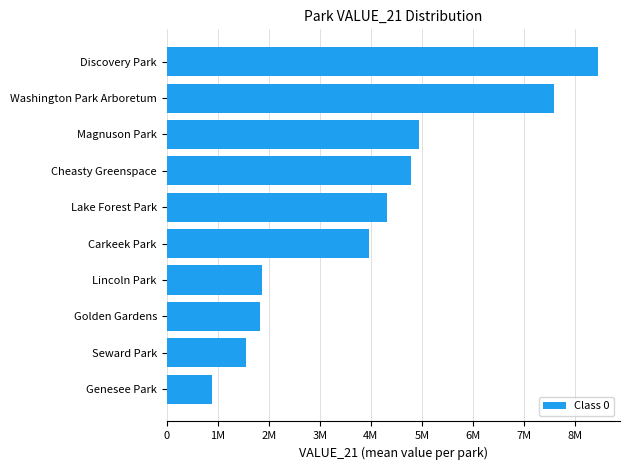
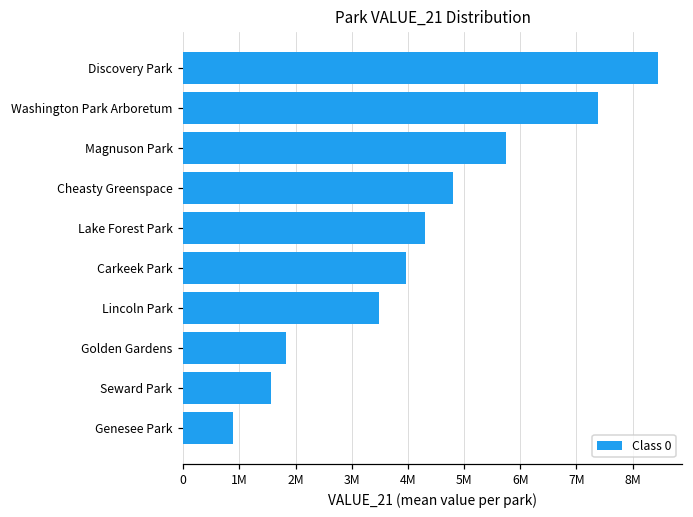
  {
    "Discovery Park": 8500000,
-   "Washington Park Arboretum": 7600000,
-   "Magnuson Park": 4900000,
+   "Washington Park Arboretum": 7400000,
+   "Magnuson Park": 5700000,
    "Cheasty Greenspace": 4800000,
    "Lake Forest Park": 4300000,
    "Carkeek Park": 4000000,
-   "Lincoln Park": 1900000,
+   "Lincoln Park": 3500000,
    "Golden Gardens": 1800000,
    "Seward Park": 1600000,
    "Genesee Park": 900000
  }
